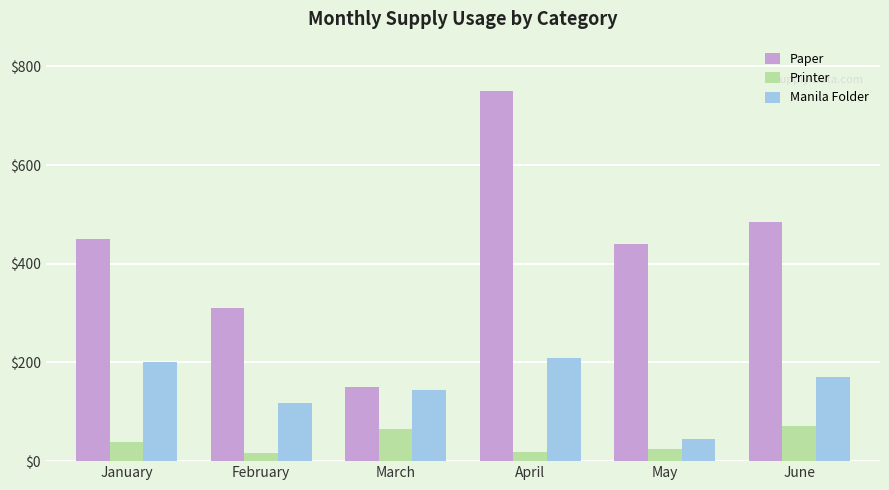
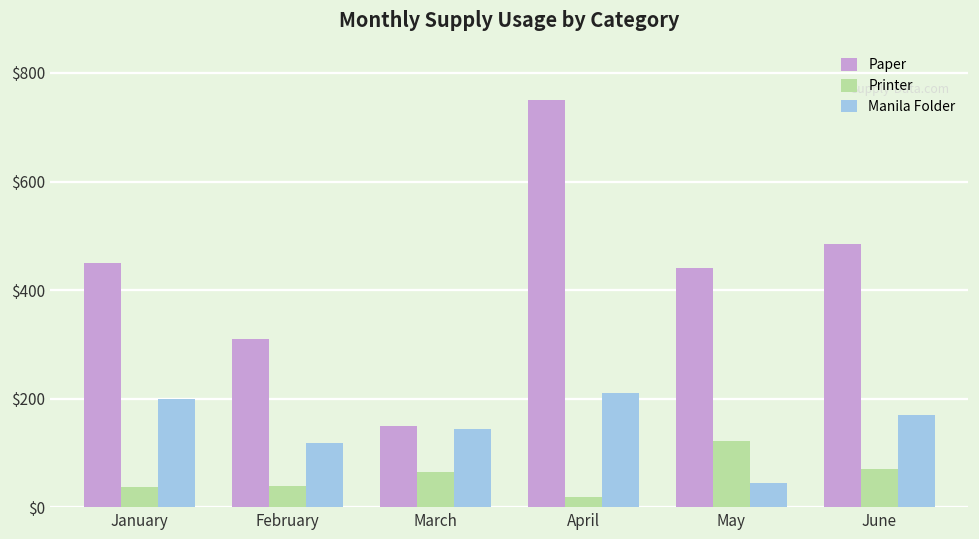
  {
    "Printer": {
      "January": "$40",
-     "February": "$20",
+     "February": "$40",
      "March": "$70",
      "April": "$20",
-     "May": "$20",
+     "May": "$120",
      "June": "$70"
    }
  }
